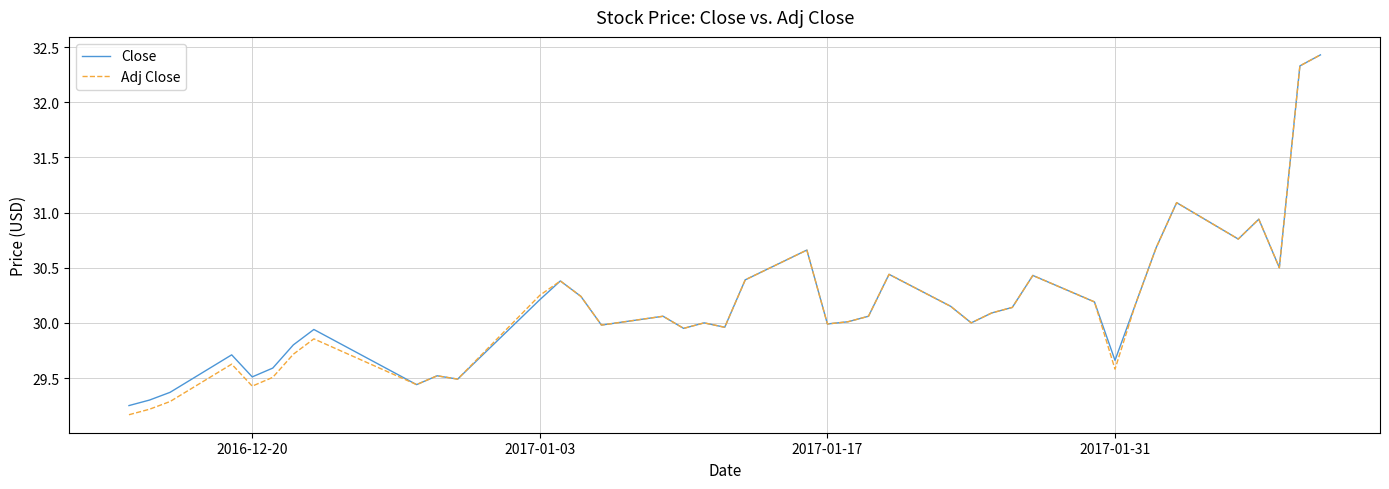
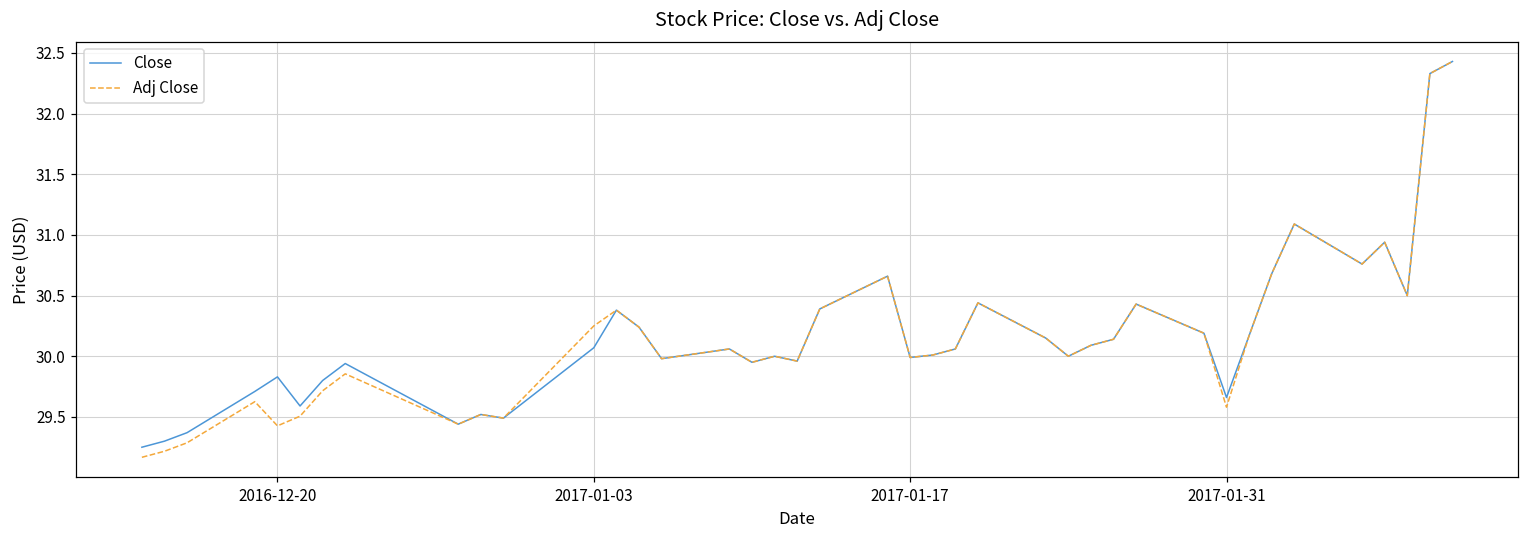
  {
    "Close": {
-     "2016-12-20": 29.51,
-     "2017-01-03": 30.21,
+     "2016-12-20": 29.83,
+     "2017-01-03": 30.07,
      "2017-01-31": 29.66
    },
    "Adj Close": {
      "2016-12-20": 29.43,
      "2017-01-03": 30.25,
      "2017-01-31": 29.58
    }
  }
